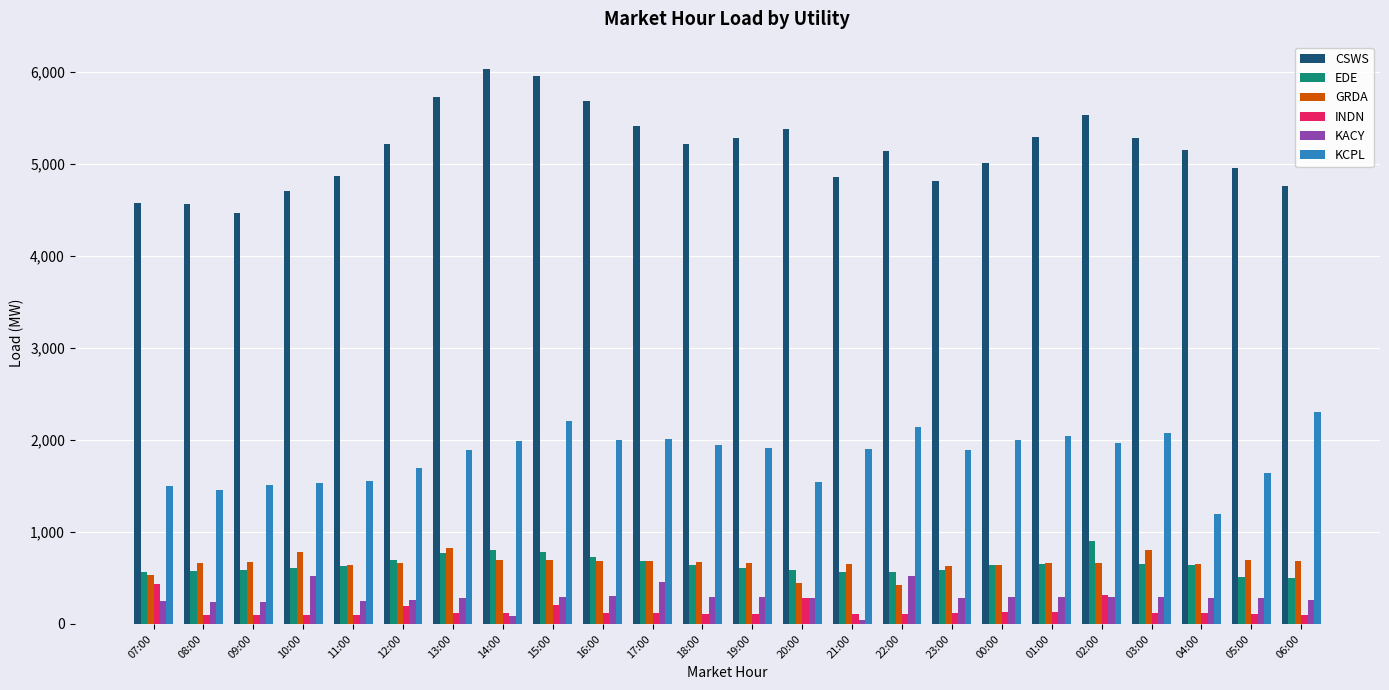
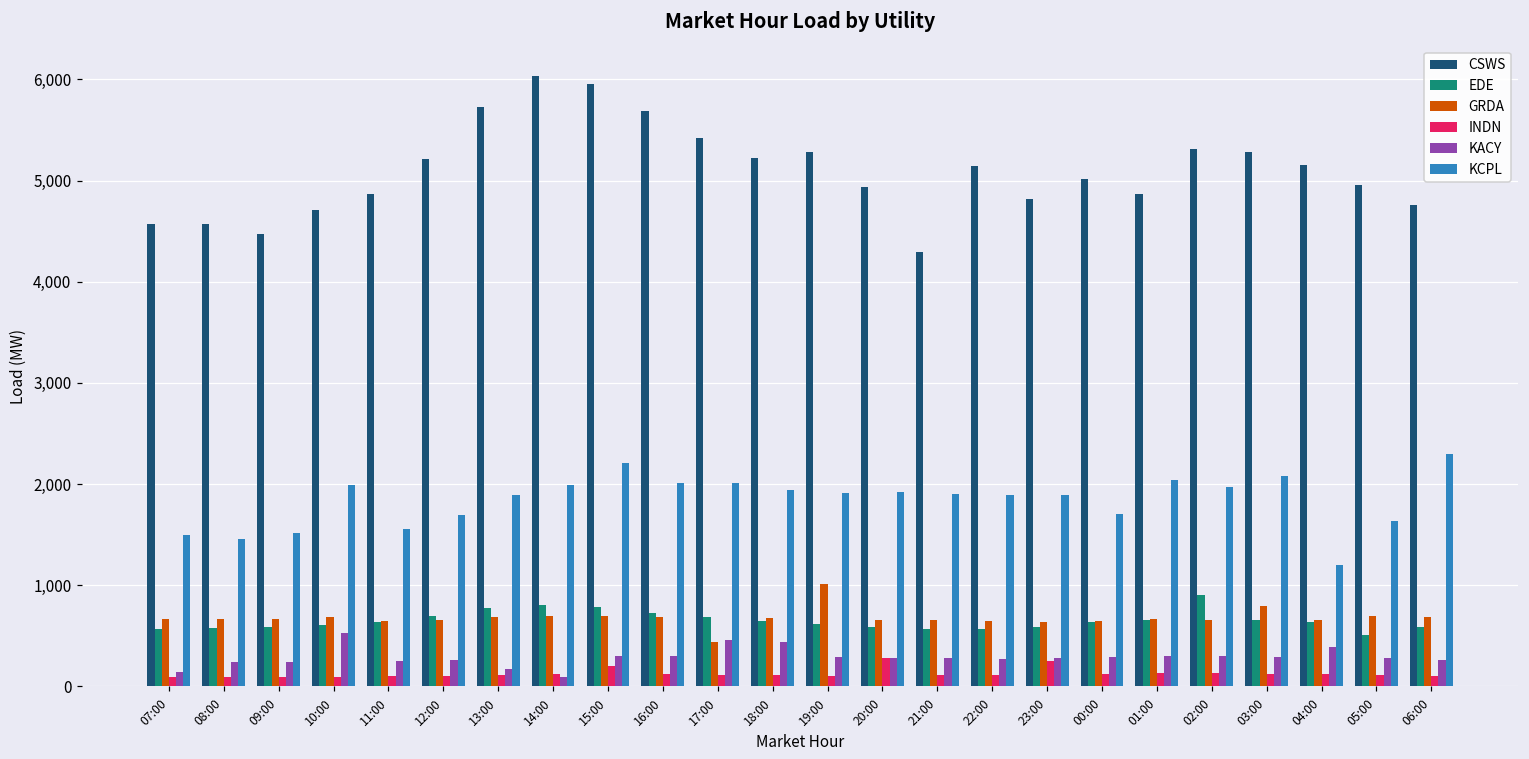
  {
    "CSWS": {
      "07:00": "4,600",
      "08:00": "4,600",
      "09:00": "4,500",
      "10:00": "4,700",
      "11:00": "4,900",
      "12:00": "5,200",
      "13:00": "5,700",
      "14:00": "6,000",
      "15:00": "6,000",
      "16:00": "5,700",
      "17:00": "5,400",
      "18:00": "5,200",
      "19:00": "5,300",
-     "20:00": "5,400",
-     "21:00": "4,900",
+     "20:00": "4,900",
+     "21:00": "4,300",
      "22:00": "5,100",
      "23:00": "4,800",
      "00:00": "5,000",
-     "01:00": "5,300",
-     "02:00": "5,500",
+     "01:00": "4,900",
+     "02:00": "5,300",
      "03:00": "5,300",
      "04:00": "5,100",
      "05:00": "5,000",
      "06:00": "4,800"
    },
    "EDE": {
      "07:00": "600",
      "08:00": "600",
      "09:00": "600",
      "10:00": "600",
      "11:00": "600",
      "12:00": "700",
      "13:00": "800",
      "14:00": "800",
      "15:00": "800",
      "16:00": "700",
      "17:00": "700",
      "18:00": "600",
      "19:00": "600",
      "20:00": "600",
      "21:00": "600",
      "22:00": "600",
      "23:00": "600",
      "00:00": "600",
      "01:00": "700",
      "02:00": "900",
      "03:00": "700",
      "04:00": "600",
      "05:00": "500",
-     "06:00": "500"
+     "06:00": "600"
    },
    "GRDA": {
-     "07:00": "500",
+     "07:00": "700",
      "08:00": "700",
      "09:00": "700",
-     "10:00": "800",
+     "10:00": "700",
      "11:00": "600",
      "12:00": "700",
-     "13:00": "800",
+     "13:00": "700",
      "14:00": "700",
      "15:00": "700",
      "16:00": "700",
-     "17:00": "700",
+     "17:00": "400",
      "18:00": "700",
-     "19:00": "700",
-     "20:00": "400",
+     "19:00": "1,000",
+     "20:00": "700",
      "21:00": "700",
-     "22:00": "400",
+     "22:00": "600",
      "23:00": "600",
      "00:00": "600",
      "01:00": "700",
      "02:00": "700",
      "03:00": "800",
      "04:00": "700",
      "05:00": "700",
      "06:00": "700"
    },
    "INDN": {
-     "07:00": "400",
+     "07:00": "100",
      "08:00": "100",
      "09:00": "100",
      "10:00": "100",
      "11:00": "100",
-     "12:00": "200",
+     "12:00": "100",
      "13:00": "100",
      "14:00": "100",
      "15:00": "200",
      "16:00": "100",
      "17:00": "100",
      "18:00": "100",
      "19:00": "100",
      "20:00": "300",
      "21:00": "100",
      "22:00": "100",
-     "23:00": "100",
+     "23:00": "300",
      "00:00": "100",
      "01:00": "100",
-     "02:00": "300",
+     "02:00": "100",
      "03:00": "100",
      "04:00": "100",
      "05:00": "100",
      "06:00": "100"
    },
    "KACY": {
-     "07:00": "200",
+     "07:00": "100",
      "08:00": "200",
      "09:00": "200",
      "10:00": "500",
      "11:00": "300",
      "12:00": "300",
-     "13:00": "300",
+     "13:00": "200",
      "14:00": "100",
      "15:00": "300",
      "16:00": "300",
      "17:00": "500",
-     "18:00": "300",
+     "18:00": "400",
      "19:00": "300",
      "20:00": "300",
-     "21:00": "0",
-     "22:00": "500",
+     "21:00": "300",
+     "22:00": "300",
      "23:00": "300",
      "00:00": "300",
      "01:00": "300",
      "02:00": "300",
      "03:00": "300",
-     "04:00": "300",
+     "04:00": "400",
      "05:00": "300",
      "06:00": "300"
    },
    "KCPL": {
      "07:00": "1,500",
      "08:00": "1,500",
      "09:00": "1,500",
-     "10:00": "1,500",
+     "10:00": "2,000",
      "11:00": "1,600",
      "12:00": "1,700",
      "13:00": "1,900",
      "14:00": "2,000",
      "15:00": "2,200",
      "16:00": "2,000",
      "17:00": "2,000",
      "18:00": "1,900",
      "19:00": "1,900",
-     "20:00": "1,500",
+     "20:00": "1,900",
      "21:00": "1,900",
-     "22:00": "2,100",
+     "22:00": "1,900",
      "23:00": "1,900",
-     "00:00": "2,000",
+     "00:00": "1,700",
      "01:00": "2,000",
      "02:00": "2,000",
      "03:00": "2,100",
      "04:00": "1,200",
      "05:00": "1,600",
      "06:00": "2,300"
    }
  }
